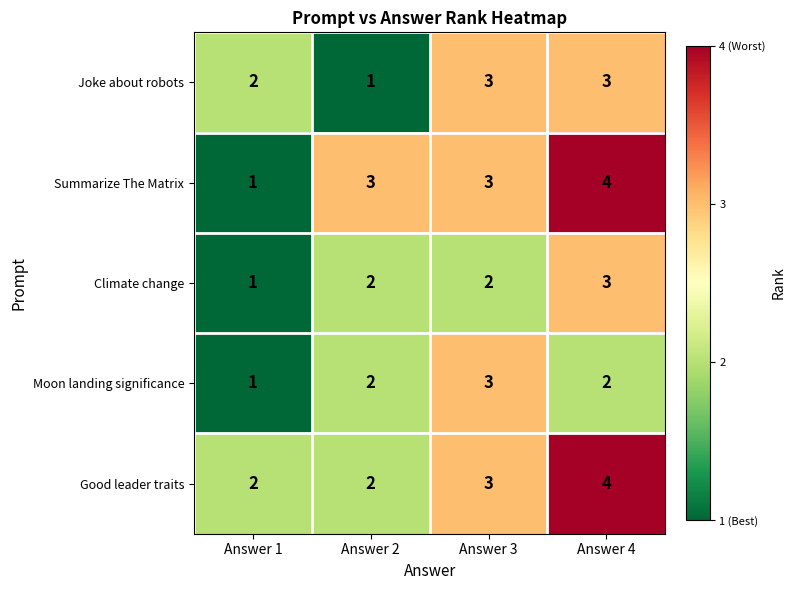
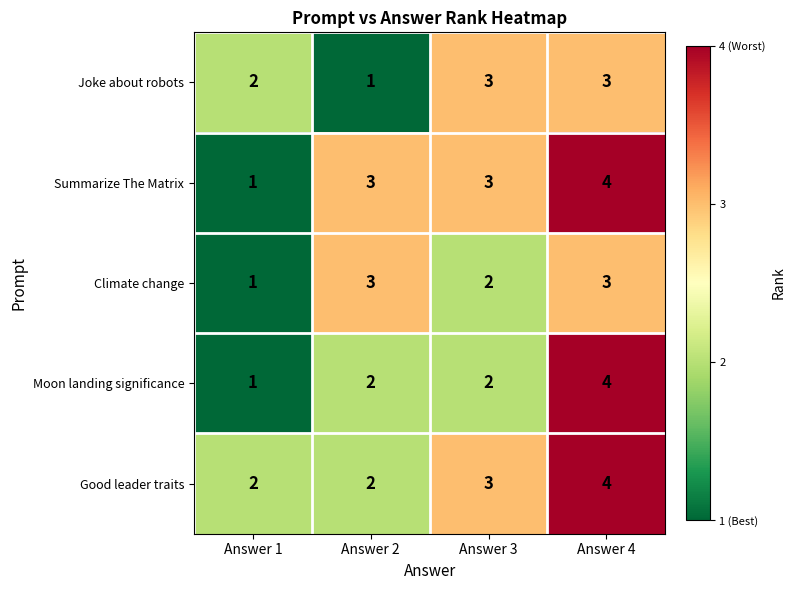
  {
    "Joke about robots": {
      "Answer 1": 2,
      "Answer 2": 1,
      "Answer 3": 3,
      "Answer 4": 3
    },
    "Summarize The Matrix": {
      "Answer 1": 1,
      "Answer 2": 3,
      "Answer 3": 3,
      "Answer 4": 4
    },
    "Climate change": {
      "Answer 1": 1,
-     "Answer 2": 2,
+     "Answer 2": 3,
      "Answer 3": 2,
      "Answer 4": 3
    },
    "Moon landing significance": {
      "Answer 1": 1,
      "Answer 2": 2,
-     "Answer 3": 3,
-     "Answer 4": 2
+     "Answer 3": 2,
+     "Answer 4": 4
    },
    "Good leader traits": {
      "Answer 1": 2,
      "Answer 2": 2,
      "Answer 3": 3,
      "Answer 4": 4
    }
  }
